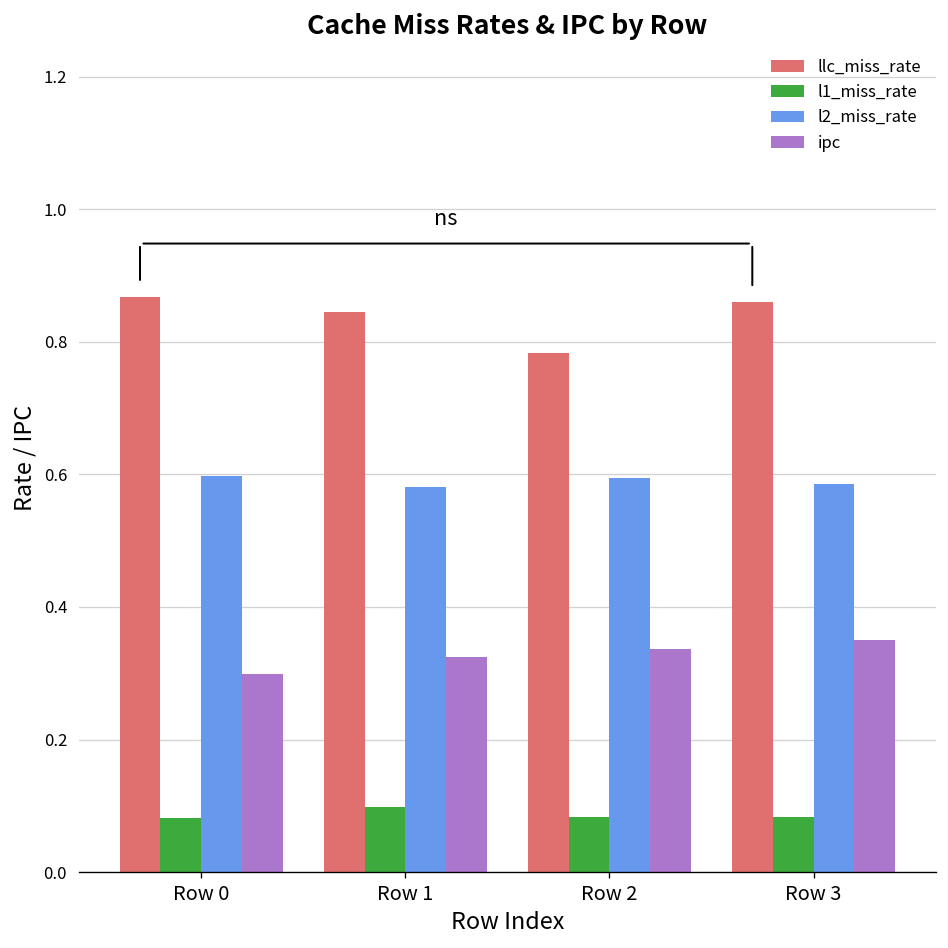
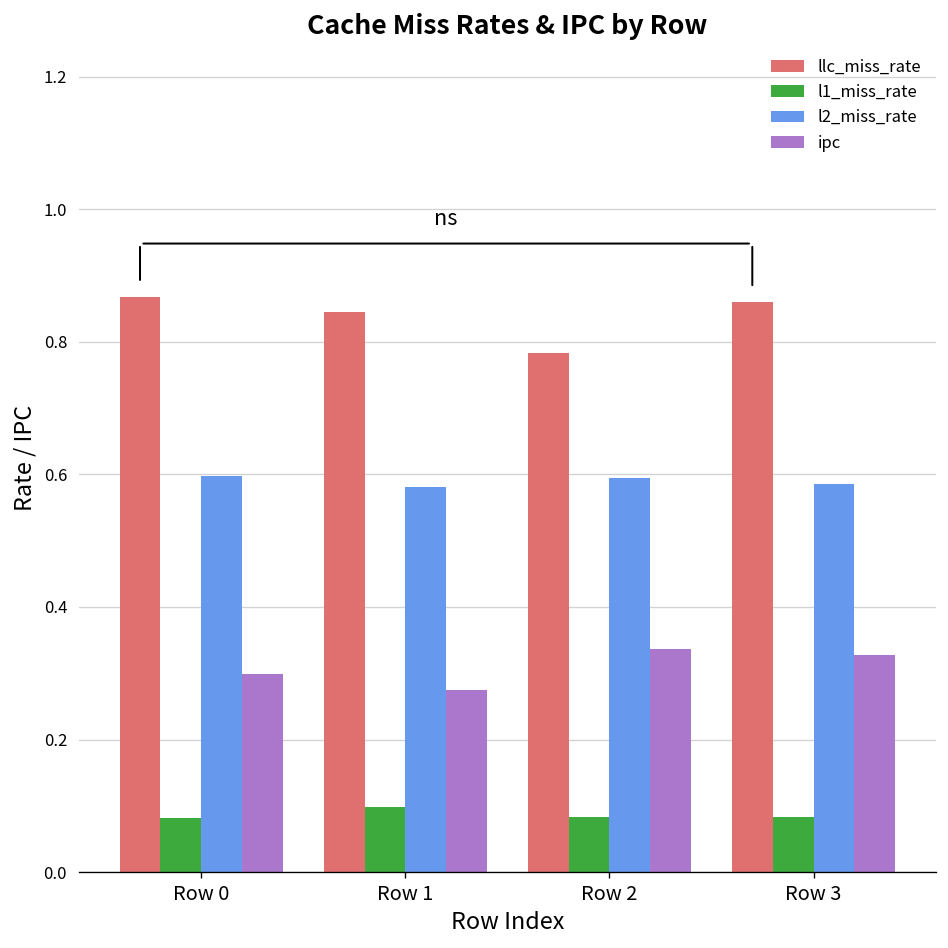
  {
    "llc_miss_rate": {
      "Row 0": 0.87,
      "Row 1": 0.84,
      "Row 2": 0.78,
      "Row 3": 0.86
    },
    "l1_miss_rate": {
      "Row 0": 0.08,
      "Row 1": 0.10,
      "Row 2": 0.08,
      "Row 3": 0.08
    },
    "l2_miss_rate": {
      "Row 0": 0.60,
      "Row 1": 0.58,
      "Row 2": 0.59,
      "Row 3": 0.59
    },
    "ipc": {
      "Row 0": 0.30,
-     "Row 1": 0.32,
+     "Row 1": 0.27,
      "Row 2": 0.34,
-     "Row 3": 0.35
+     "Row 3": 0.33
    }
  }
